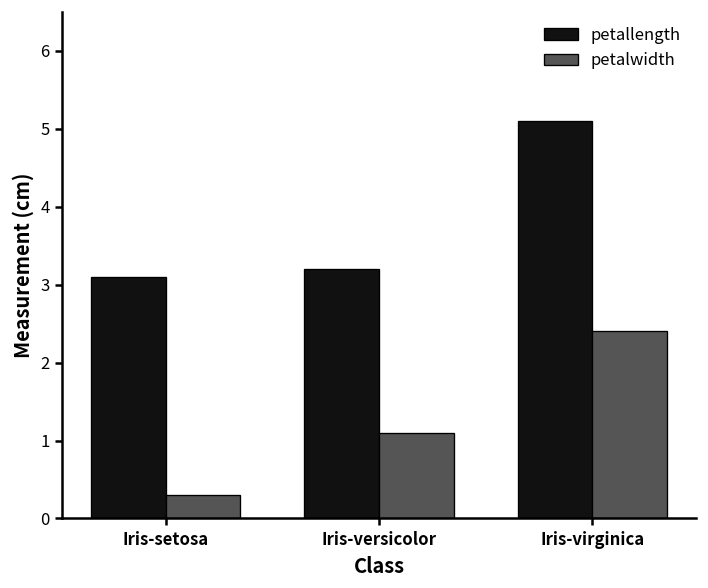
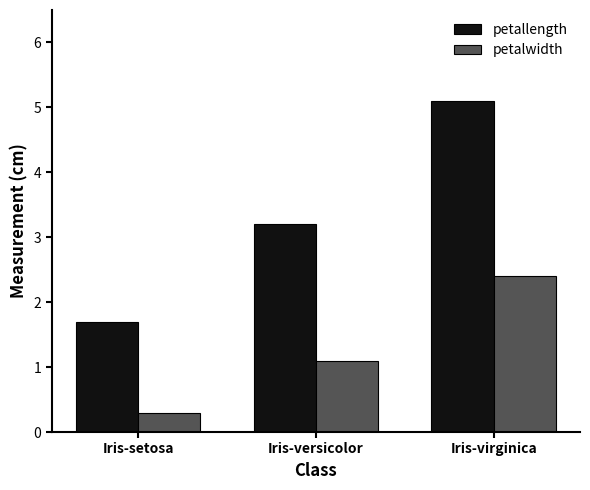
  {
    "petallength": {
-     "Iris-setosa": 3.1,
+     "Iris-setosa": 1.7,
      "Iris-versicolor": 3.2,
      "Iris-virginica": 5.1
    },
    "petalwidth": {
      "Iris-setosa": 0.3,
      "Iris-versicolor": 1.1,
      "Iris-virginica": 2.4
    }
  }
